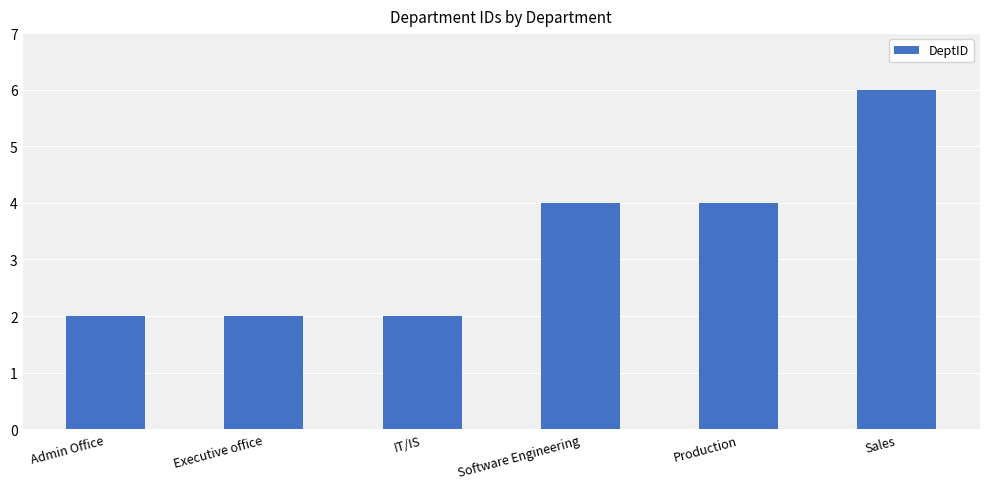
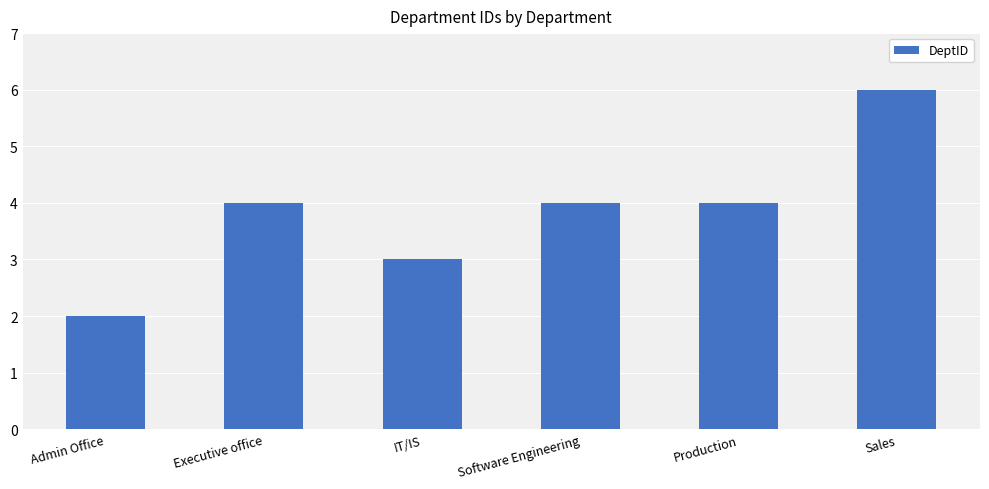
  {
    "Admin Office": 2,
-   "Executive office": 2,
-   "IT/IS": 2,
+   "Executive office": 4,
+   "IT/IS": 3,
    "Software Engineering": 4,
    "Production": 4,
    "Sales": 6
  }
